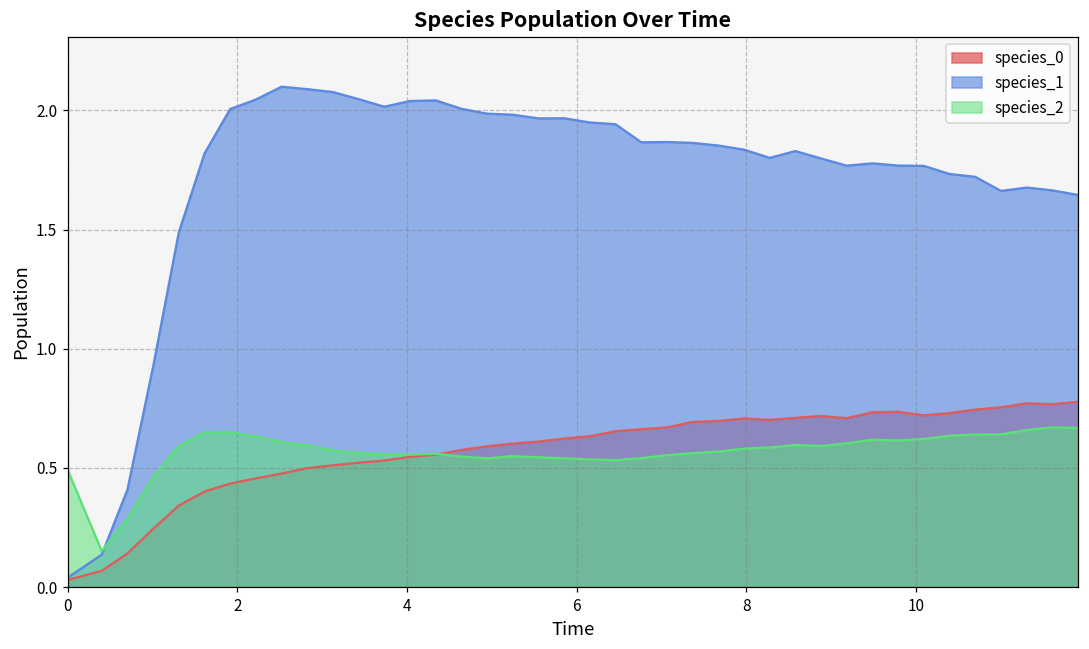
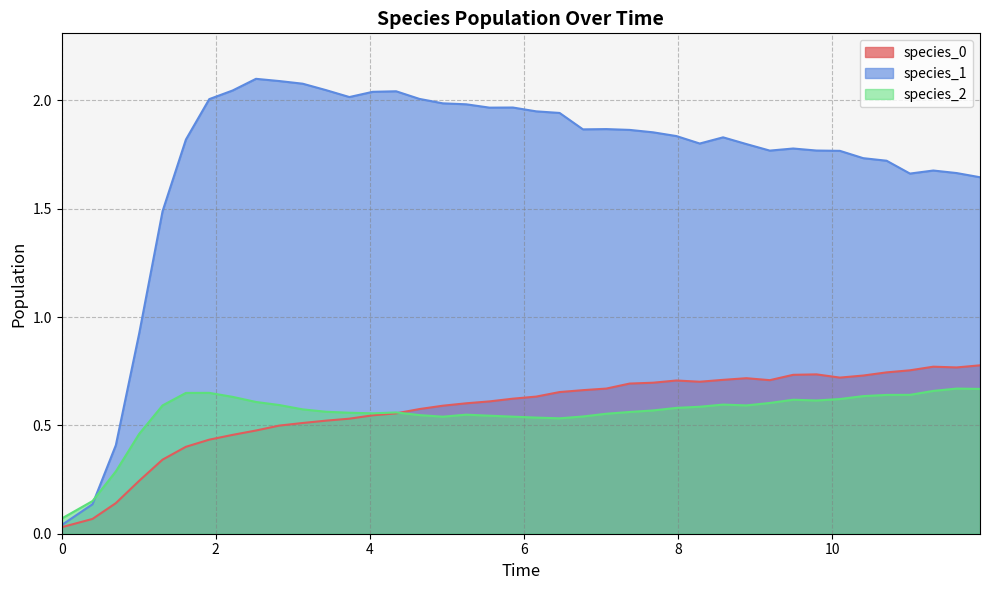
  {
    "species_2": {
-     "0": 0.49
+     "0": 0.07
    }
  }
